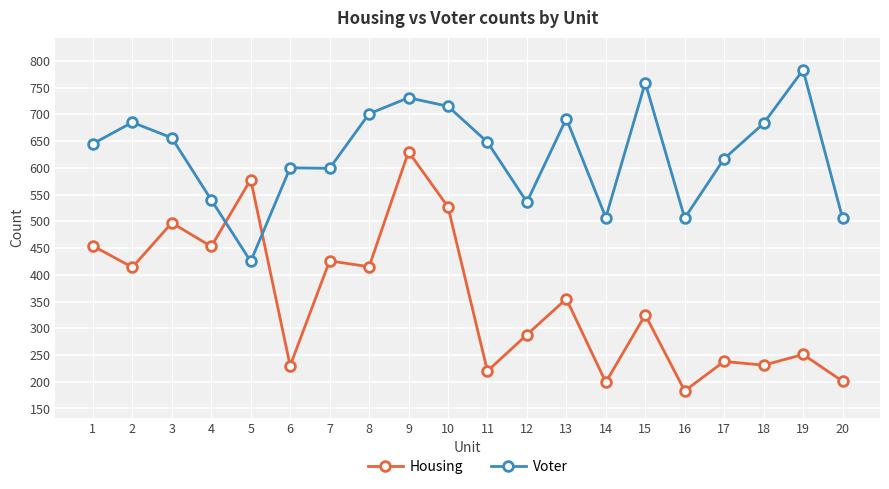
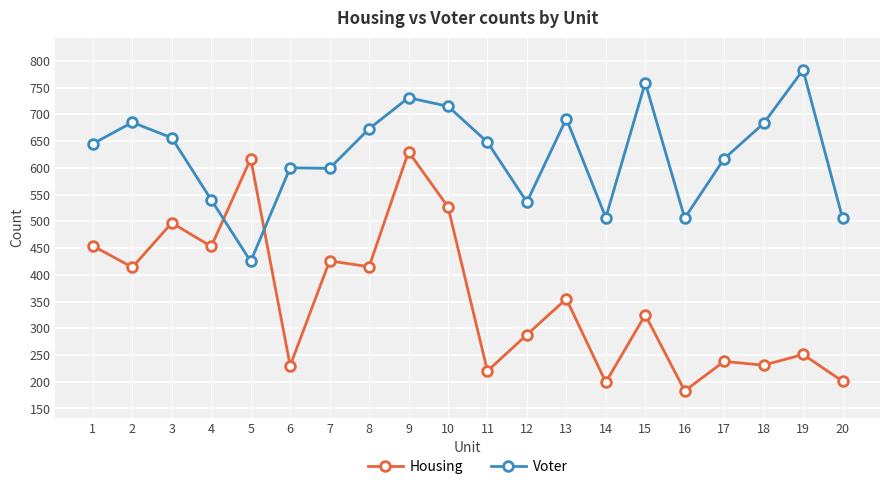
  {
    "Housing": {
      "1": 450,
      "2": 410,
      "3": 500,
      "4": 450,
-     "5": 580,
+     "5": 620,
      "6": 230,
      "7": 430,
      "8": 420,
      "9": 630,
      "10": 530,
      "11": 220,
      "12": 290,
      "13": 360,
      "14": 200,
      "15": 330,
      "16": 180,
      "17": 240,
      "18": 230,
      "19": 250,
      "20": 200
    },
    "Voter": {
      "1": 650,
      "2": 690,
      "3": 660,
      "4": 540,
      "5": 430,
      "6": 600,
      "7": 600,
-     "8": 700,
+     "8": 670,
      "9": 730,
      "10": 720,
      "11": 650,
      "12": 540,
      "13": 690,
      "14": 510,
      "15": 760,
      "16": 510,
      "17": 620,
      "18": 680,
      "19": 780,
      "20": 510
    }
  }
